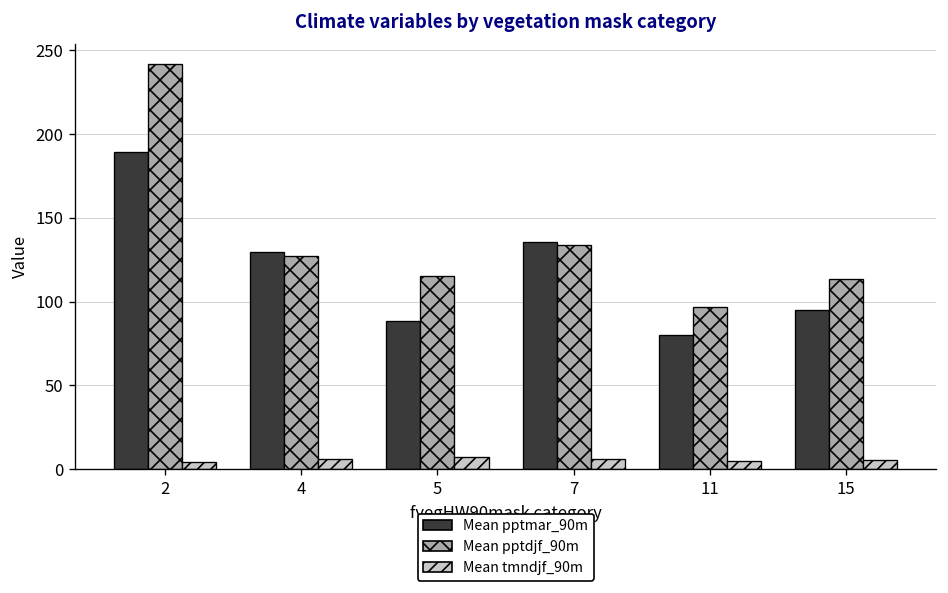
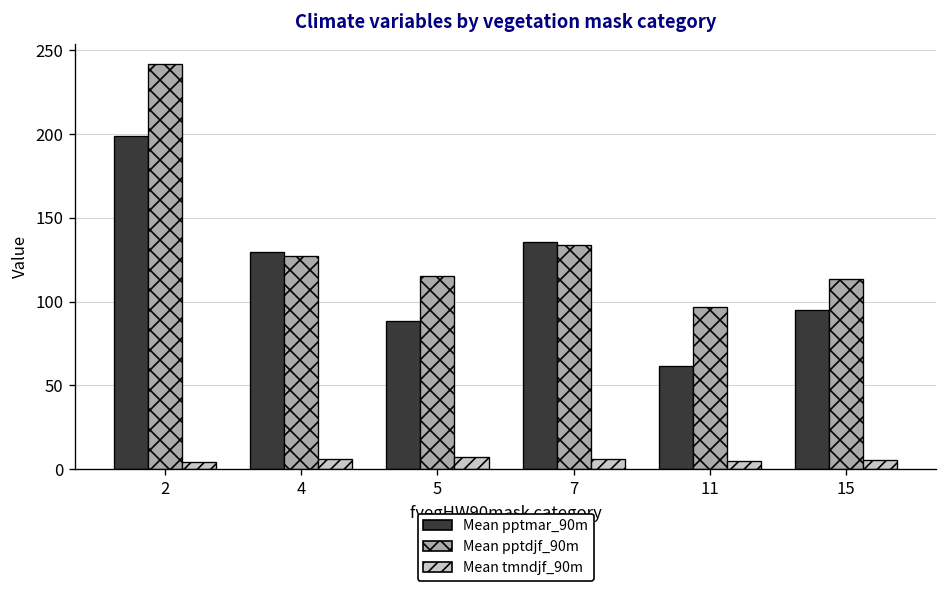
  {
    "Mean pptmar_90m": {
-     "2": 189,
+     "2": 199,
      "4": 130,
      "5": 89,
      "7": 136,
-     "11": 80,
+     "11": 62,
      "15": 95
    }
  }
